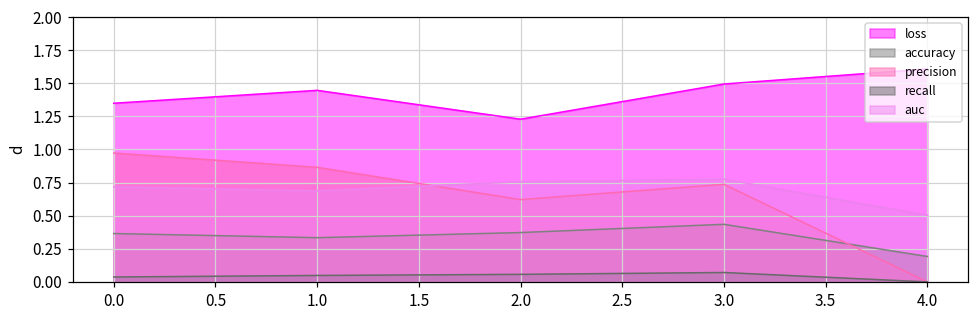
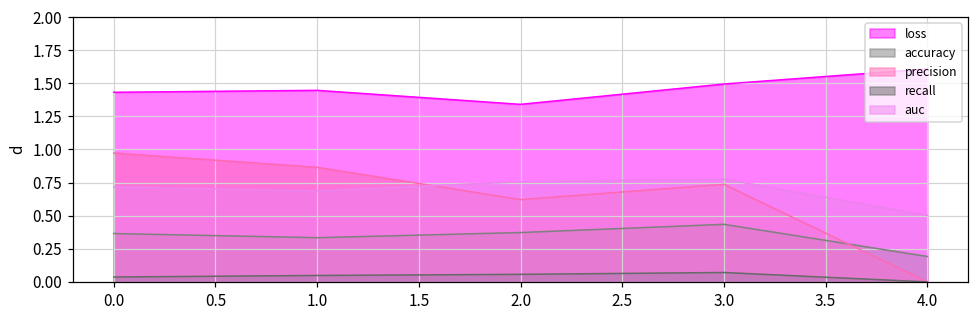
  {
    "loss": {
-     "0.0": 1.35,
+     "0.0": 1.43,
      "1.0": 1.45,
-     "2.0": 1.23,
+     "2.0": 1.34,
      "3.0": 1.49
    }
  }
